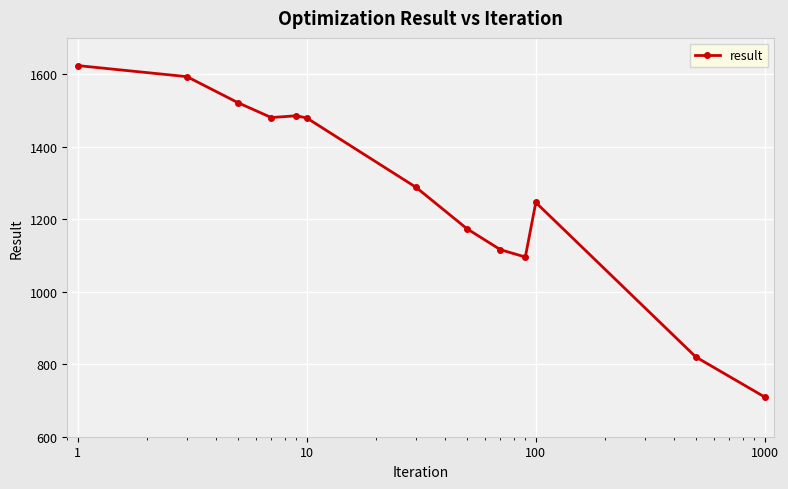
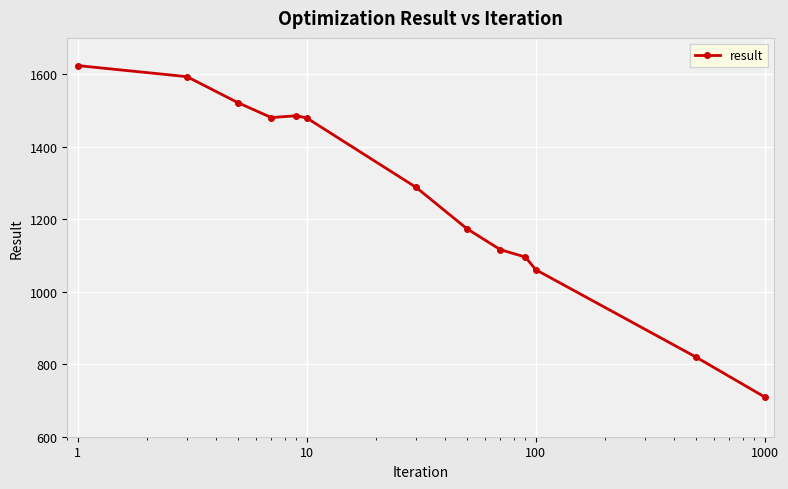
  {
    "1": 1620,
    "10": 1480,
-   "100": 1250,
+   "100": 1060,
    "1000": 710
  }
